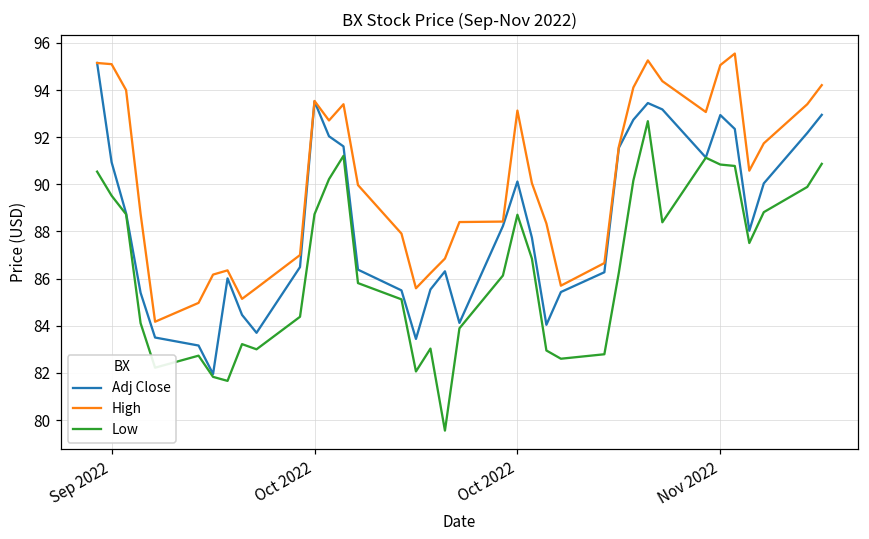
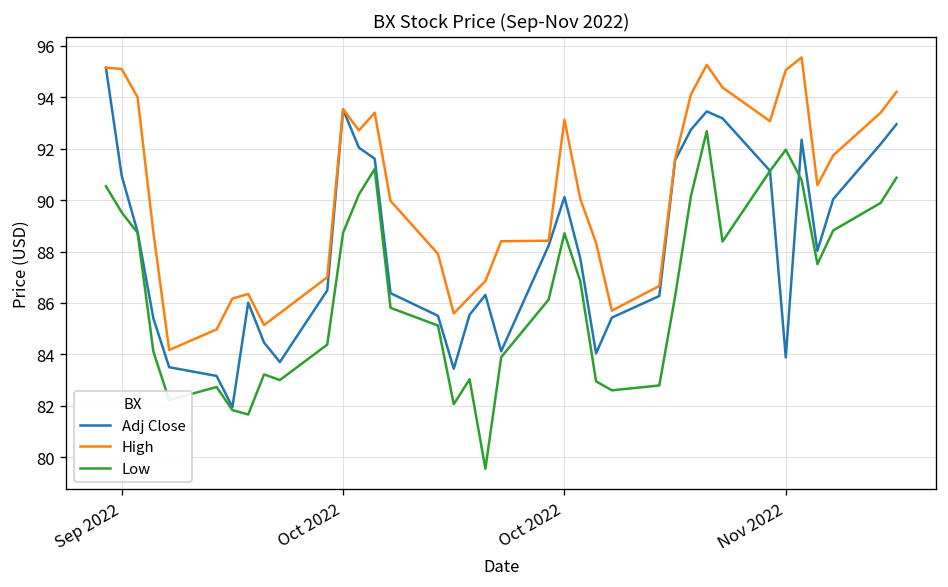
  {
    "Adj Close": {
      "Sep 2022": 90.9,
-     "Nov 2022": 92.9
+     "Nov 2022": 83.9
    },
    "High": {
      "Sep 2022": 95.1,
      "Nov 2022": 95.1
    },
    "Low": {
      "Sep 2022": 89.5,
-     "Nov 2022": 90.8
+     "Nov 2022": 92.0
    }
  }
